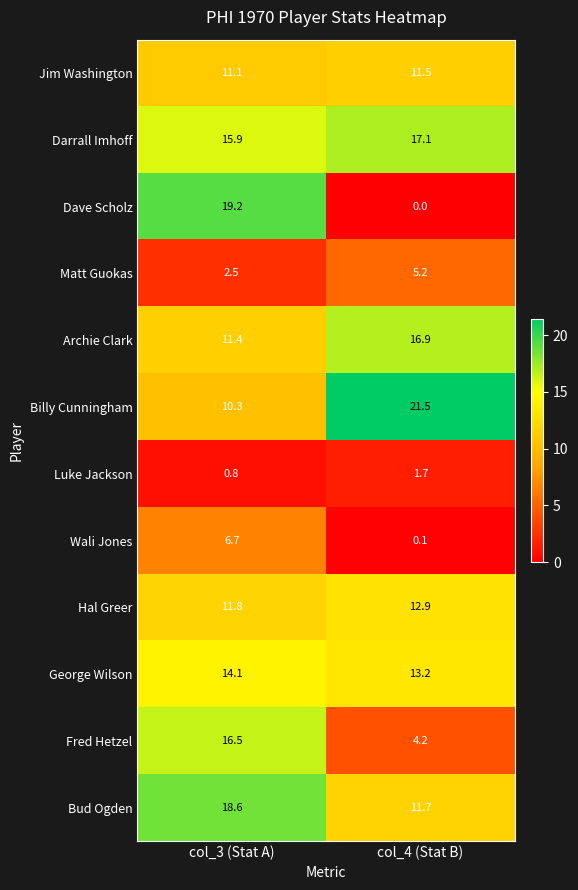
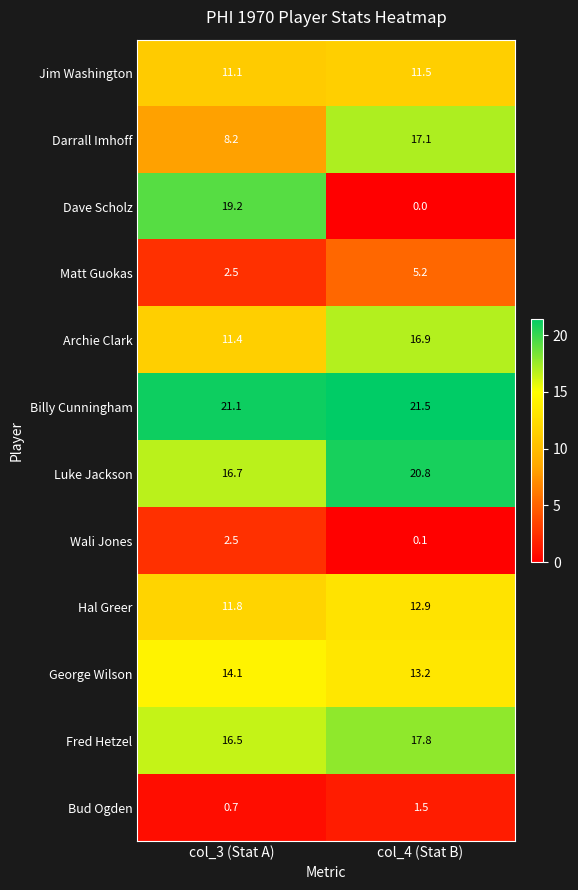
  {
    "Jim Washington": {
      "col_3 (Stat A)": 11.1,
      "col_4 (Stat B)": 11.5
    },
    "Darrall Imhoff": {
-     "col_3 (Stat A)": 15.9,
+     "col_3 (Stat A)": 8.2,
      "col_4 (Stat B)": 17.1
    },
    "Dave Scholz": {
      "col_3 (Stat A)": 19.2,
      "col_4 (Stat B)": 0.0
    },
    "Matt Guokas": {
      "col_3 (Stat A)": 2.5,
      "col_4 (Stat B)": 5.2
    },
    "Archie Clark": {
      "col_3 (Stat A)": 11.4,
      "col_4 (Stat B)": 16.9
    },
    "Billy Cunningham": {
-     "col_3 (Stat A)": 10.3,
+     "col_3 (Stat A)": 21.1,
      "col_4 (Stat B)": 21.5
    },
    "Luke Jackson": {
-     "col_3 (Stat A)": 0.8,
-     "col_4 (Stat B)": 1.7
+     "col_3 (Stat A)": 16.7,
+     "col_4 (Stat B)": 20.8
    },
    "Wali Jones": {
-     "col_3 (Stat A)": 6.7,
+     "col_3 (Stat A)": 2.5,
      "col_4 (Stat B)": 0.1
    },
    "Hal Greer": {
      "col_3 (Stat A)": 11.8,
      "col_4 (Stat B)": 12.9
    },
    "George Wilson": {
      "col_3 (Stat A)": 14.1,
      "col_4 (Stat B)": 13.2
    },
    "Fred Hetzel": {
      "col_3 (Stat A)": 16.5,
-     "col_4 (Stat B)": 4.2
+     "col_4 (Stat B)": 17.8
    },
    "Bud Ogden": {
-     "col_3 (Stat A)": 18.6,
-     "col_4 (Stat B)": 11.7
+     "col_3 (Stat A)": 0.7,
+     "col_4 (Stat B)": 1.5
    }
  }
